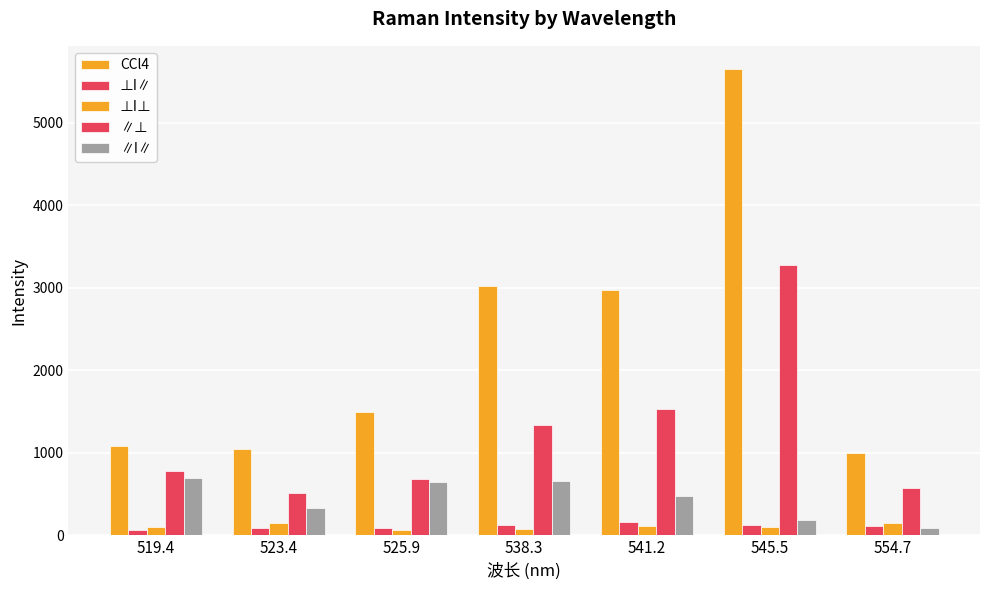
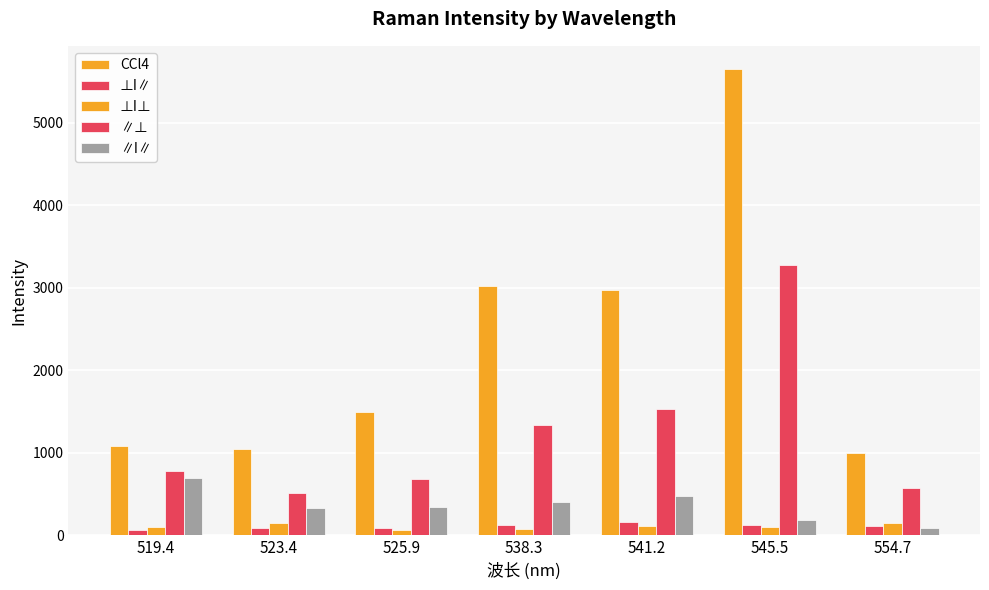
  {
    "∥I∥": {
      "519.4": 700,
      "523.4": 300,
-     "525.9": 600,
-     "538.3": 700,
+     "525.9": 400,
+     "538.3": 400,
      "541.2": 500,
      "545.5": 200,
      "554.7": 100
    }
  }
